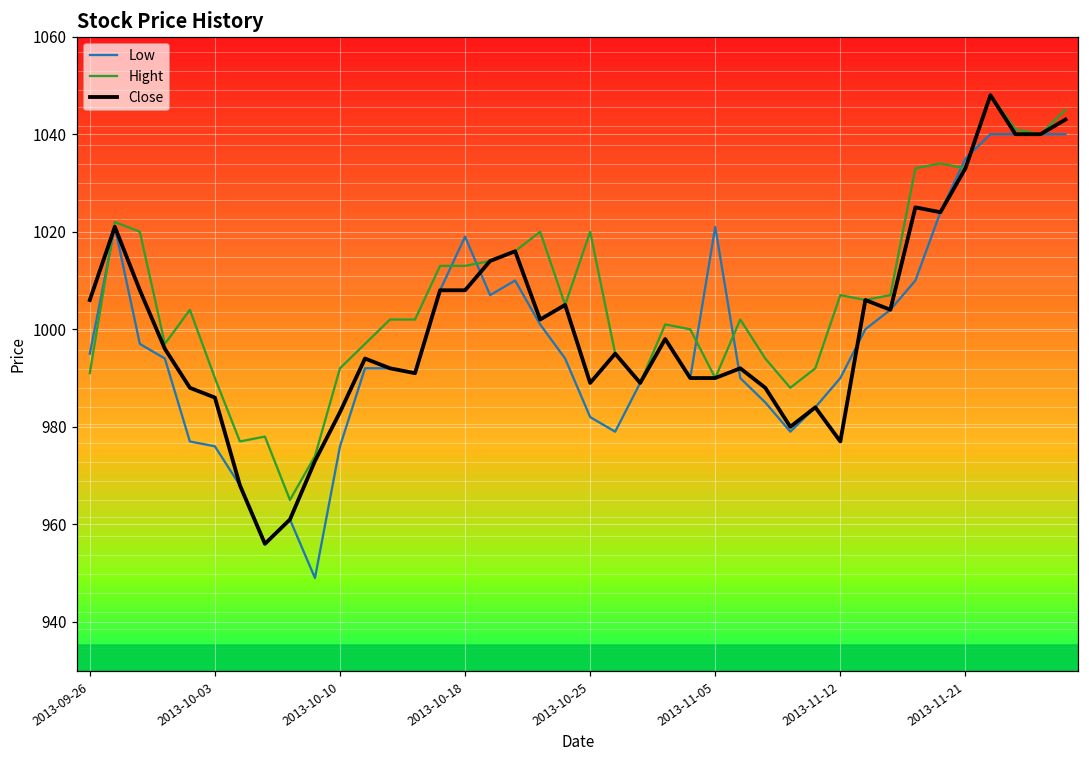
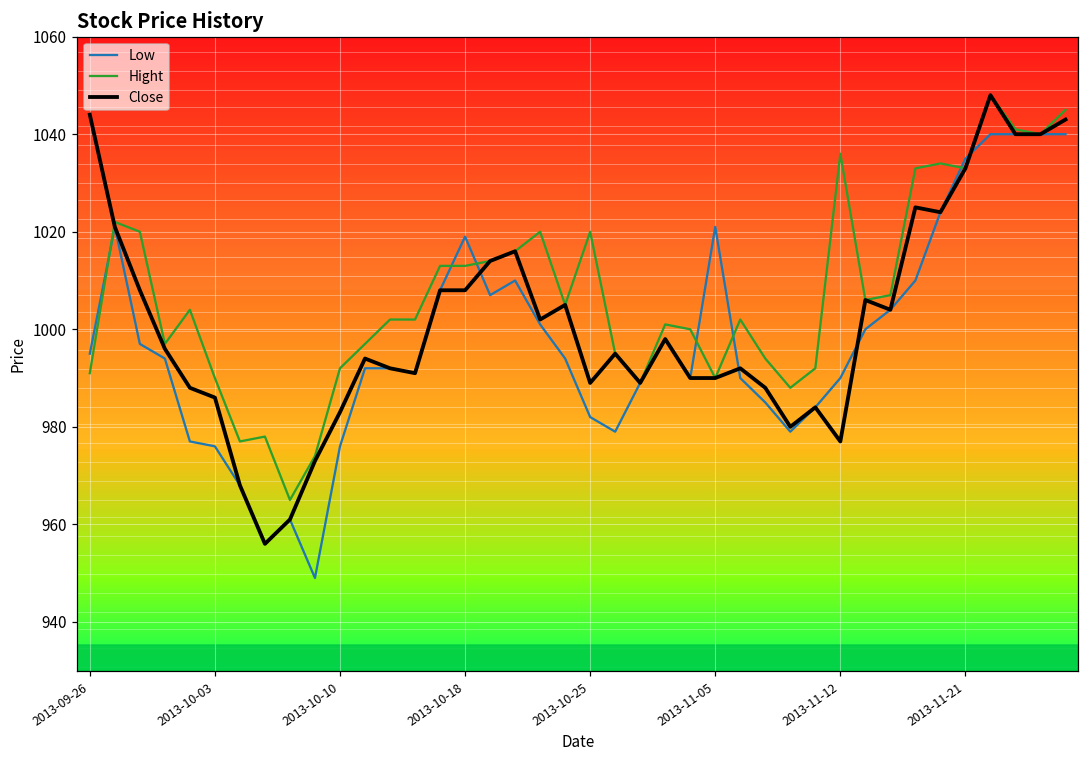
  {
    "Low": {
      "2013-09-26": 995,
      "2013-10-03": 976,
      "2013-10-10": 976,
      "2013-10-18": 1019,
      "2013-10-25": 982,
      "2013-11-05": 1021,
      "2013-11-12": 990,
      "2013-11-21": 1035
    },
    "Hight": {
      "2013-09-26": 991,
      "2013-10-03": 990,
      "2013-10-10": 992,
      "2013-10-18": 1013,
      "2013-10-25": 1020,
-     "2013-11-12": 1007
+     "2013-11-12": 1036
    },
    "Close": {
-     "2013-09-26": 1006,
+     "2013-09-26": 1044,
      "2013-10-03": 986,
      "2013-10-10": 983,
      "2013-10-18": 1008,
      "2013-10-25": 989,
      "2013-11-12": 977
    }
  }
